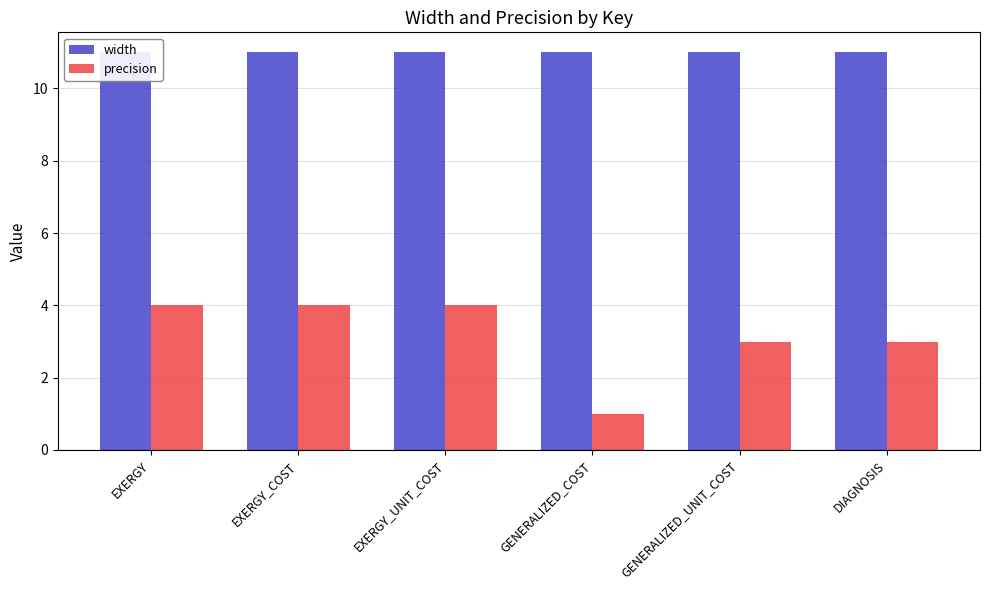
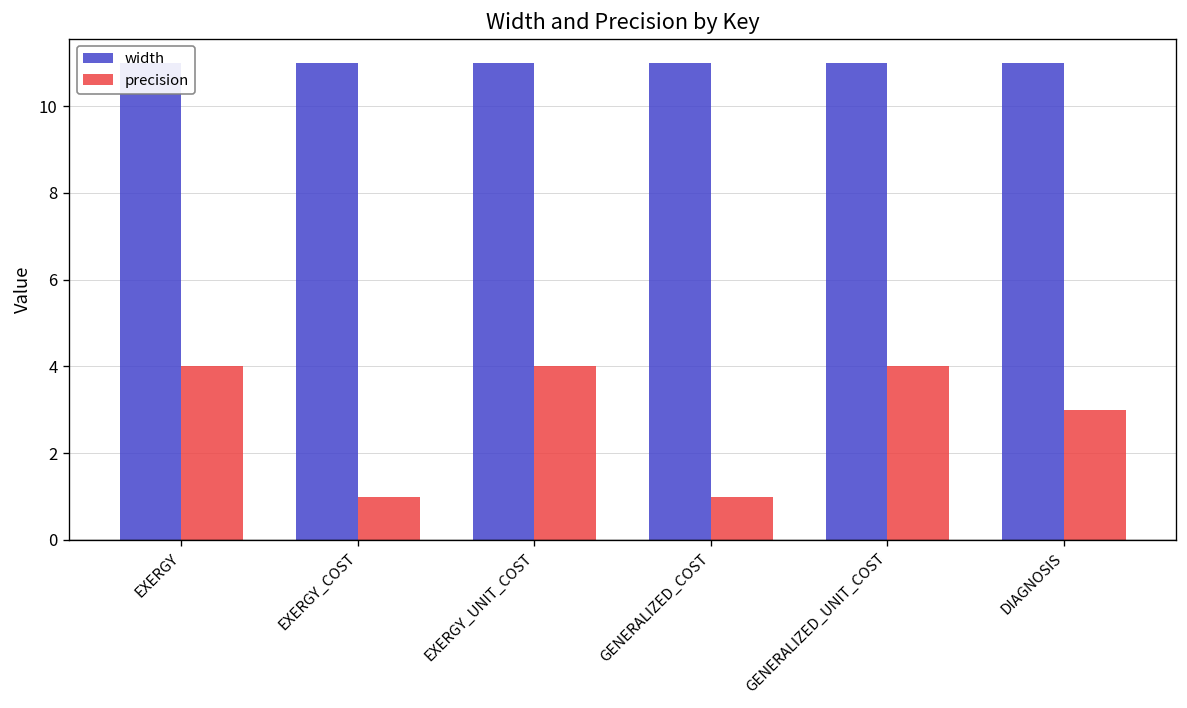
  {
    "width": {
      "EXERGY_COST": 11,
      "EXERGY_UNIT_COST": 11,
      "GENERALIZED_COST": 11,
      "GENERALIZED_UNIT_COST": 11,
      "DIAGNOSIS": 11
    },
    "precision": {
      "EXERGY": 4,
-     "EXERGY_COST": 4,
+     "EXERGY_COST": 1,
      "EXERGY_UNIT_COST": 4,
      "GENERALIZED_COST": 1,
-     "GENERALIZED_UNIT_COST": 3,
+     "GENERALIZED_UNIT_COST": 4,
      "DIAGNOSIS": 3
    }
  }
